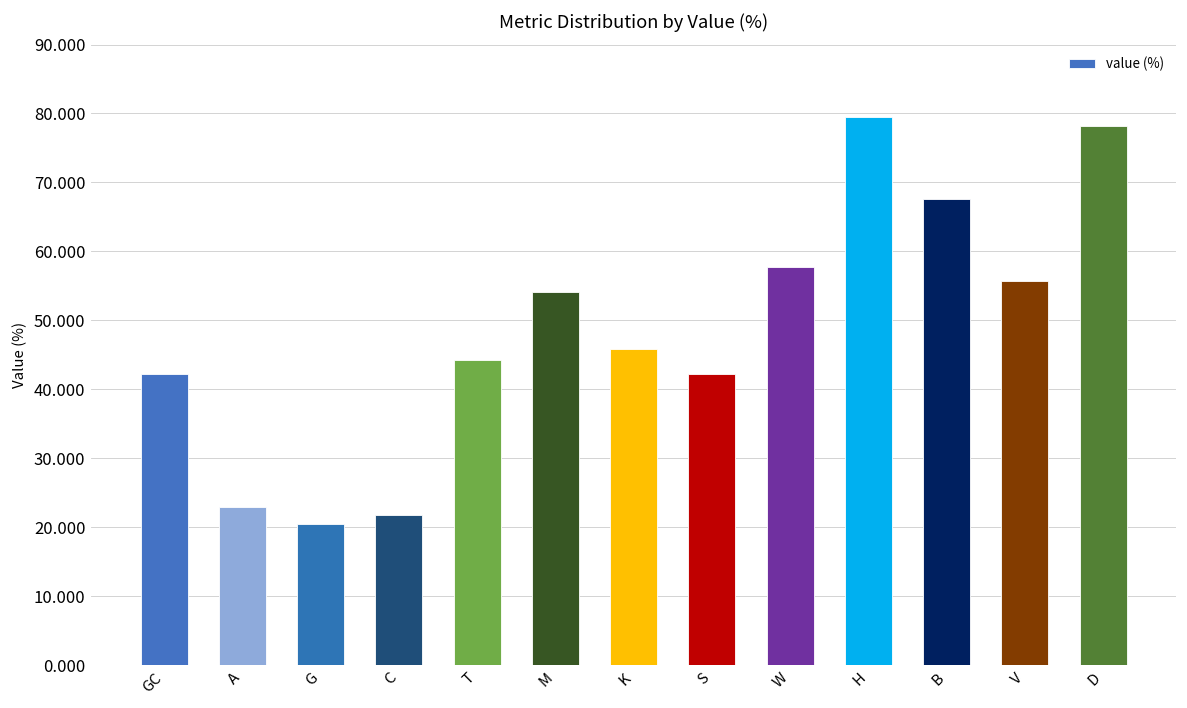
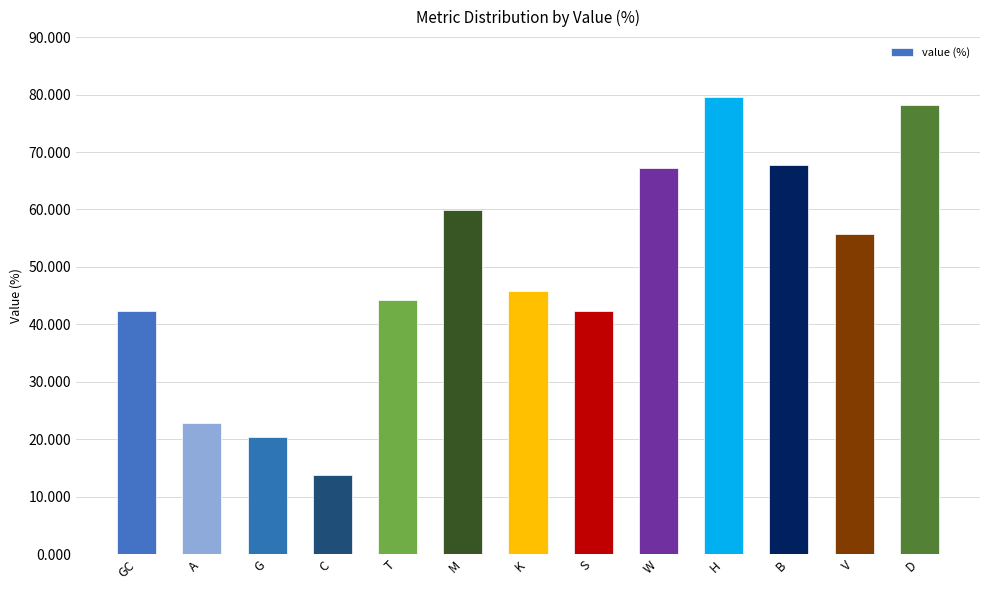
  {
    "GC": 42,
    "A": 23,
    "G": 20,
-   "C": 22,
+   "C": 14,
    "T": 44,
-   "M": 54,
+   "M": 60,
    "K": 46,
    "S": 42,
-   "W": 58,
+   "W": 67,
    "H": 80,
    "B": 68,
    "V": 56,
    "D": 78
  }
